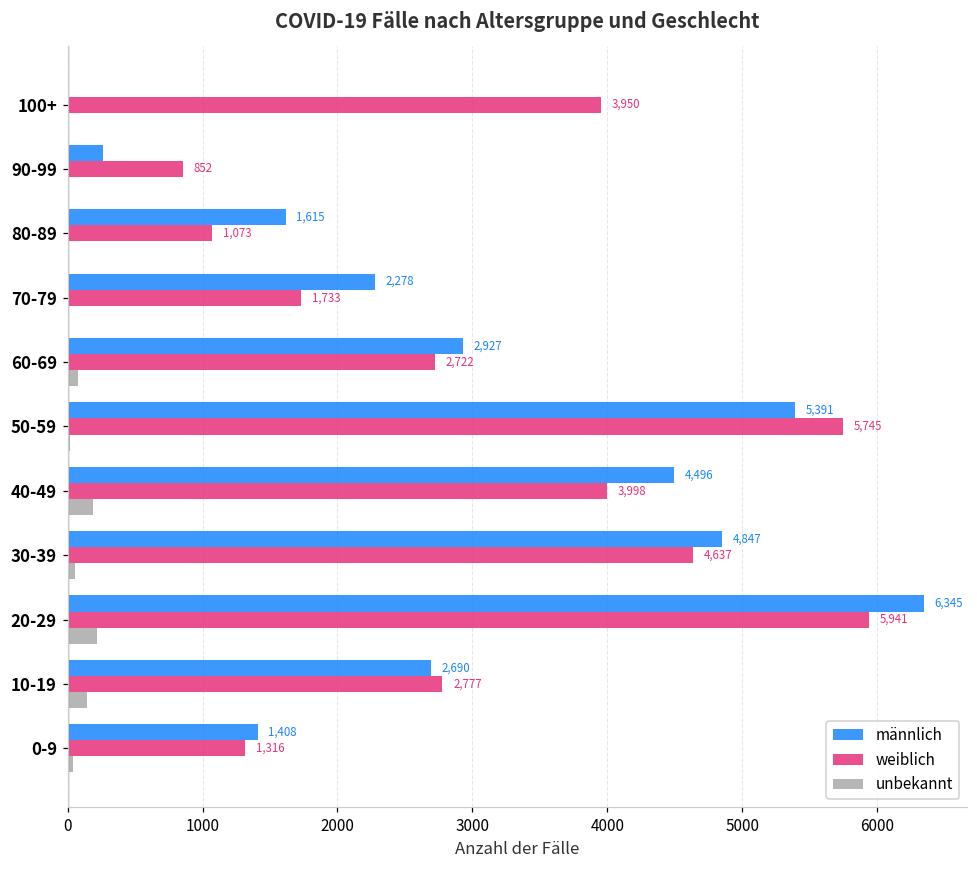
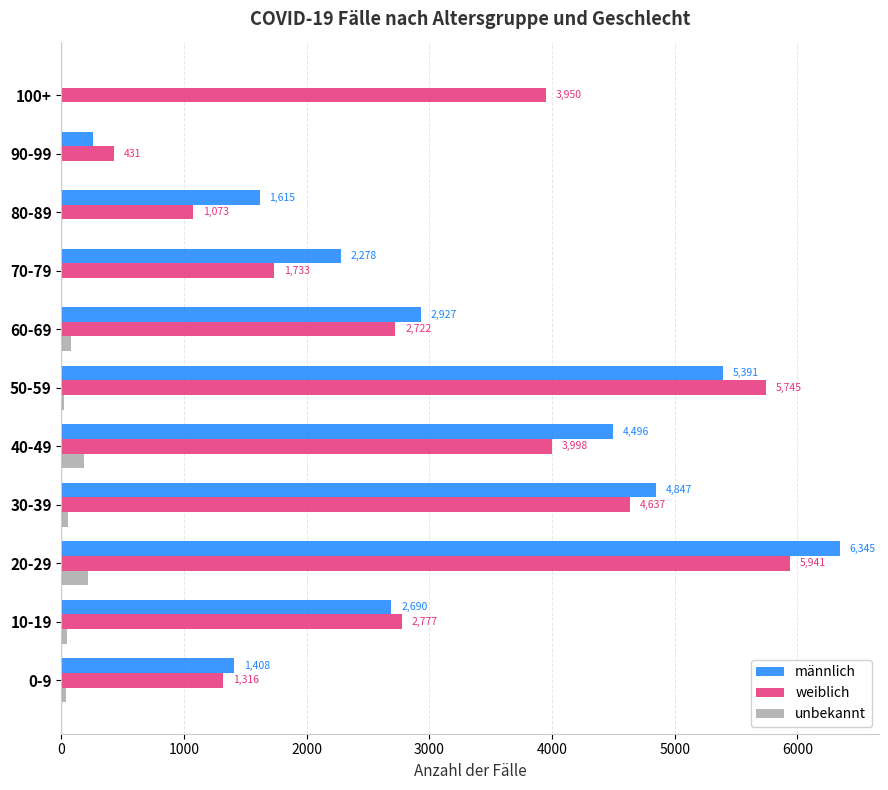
  {
    "männlich": {
      "80-89": "1,615",
      "70-79": "2,278",
      "60-69": "2,927",
      "50-59": "5,391",
      "40-49": "4,496",
      "30-39": "4,847",
      "20-29": "6,345",
      "10-19": "2,690",
      "0-9": "1,408"
    },
    "weiblich": {
      "100+": "3,950",
-     "90-99": "852",
+     "90-99": "431",
      "80-89": "1,073",
      "70-79": "1,733",
      "60-69": "2,722",
      "50-59": "5,745",
      "40-49": "3,998",
      "30-39": "4,637",
      "20-29": "5,941",
      "10-19": "2,777",
      "0-9": "1,316"
    },
    "unbekannt": {
      "100+": "0",
      "90-99": "0",
      "60-69": "80",
      "40-49": "190",
      "30-39": "60",
      "20-29": "220",
-     "10-19": "140",
+     "10-19": "40",
      "0-9": "40"
    }
  }
